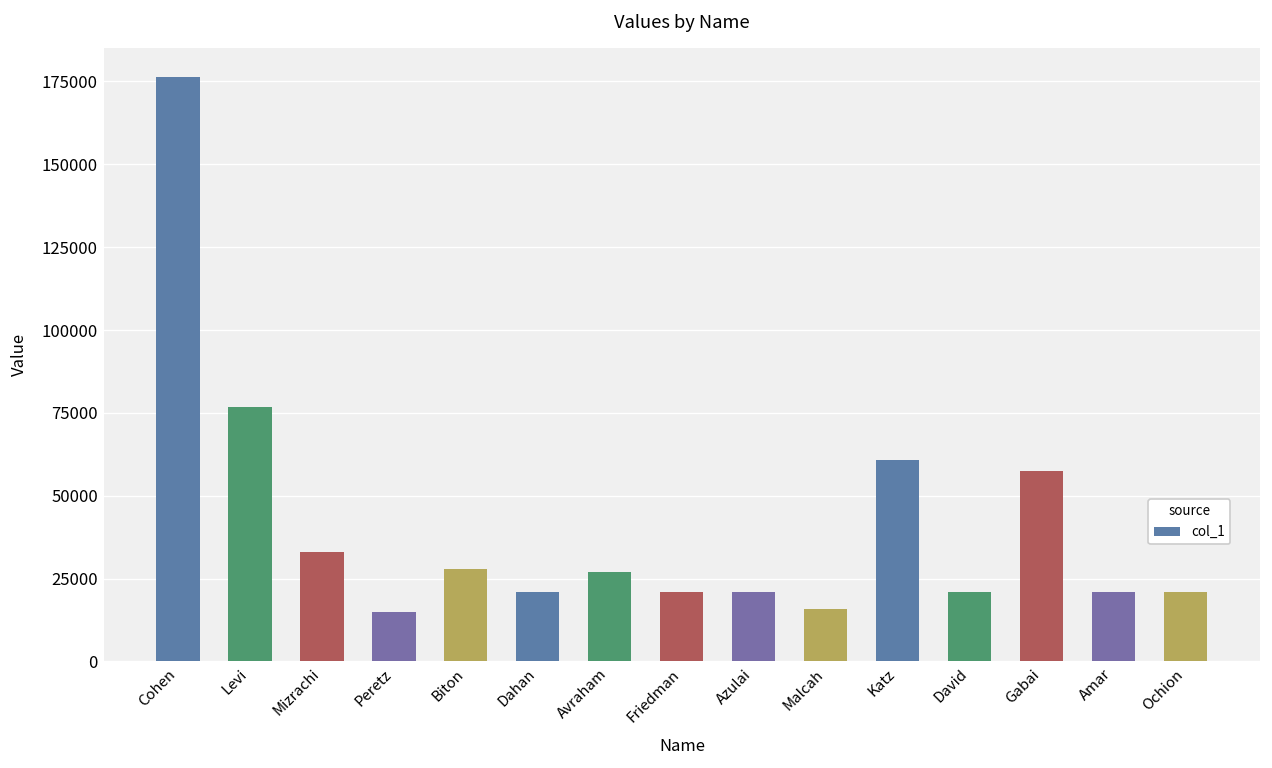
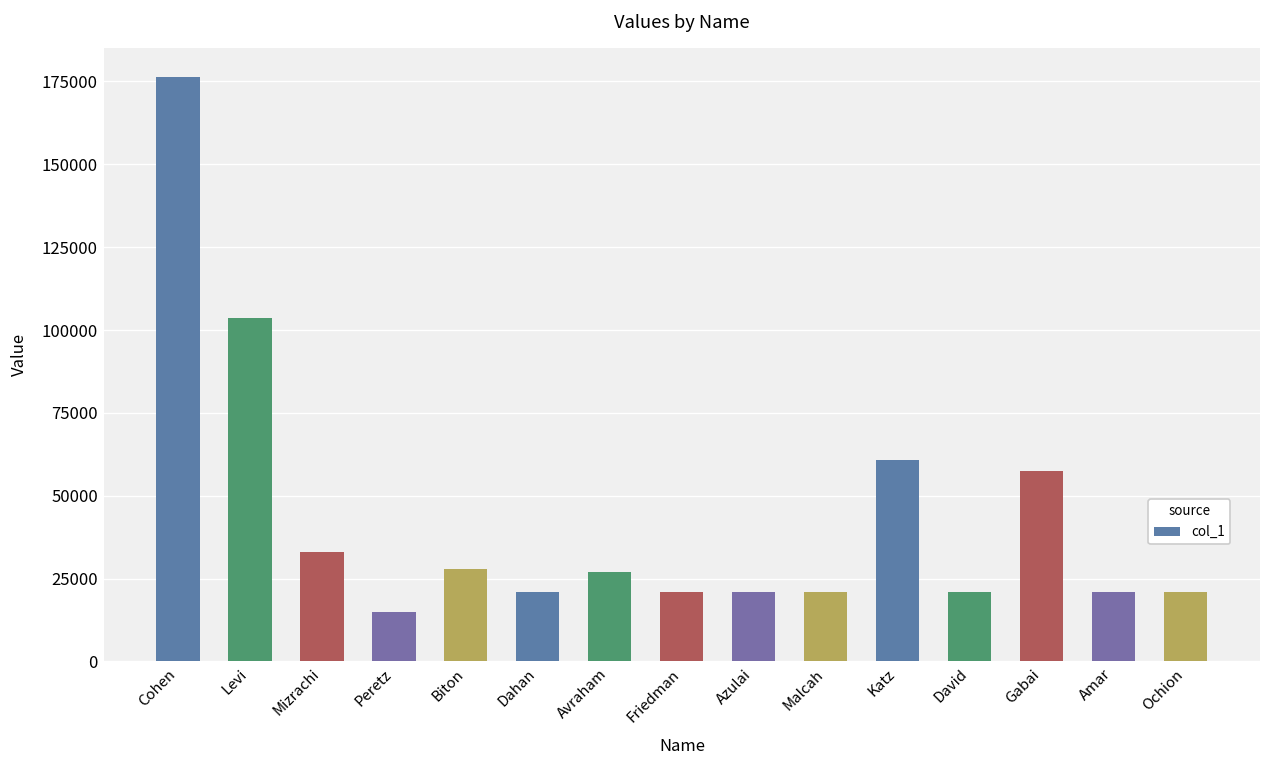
  {
    "Cohen": 176000,
-   "Levi": 77000,
+   "Levi": 104000,
    "Mizrachi": 33000,
    "Peretz": 15000,
    "Biton": 28000,
    "Dahan": 21000,
    "Avraham": 27000,
    "Friedman": 21000,
    "Azulai": 21000,
-   "Malcah": 16000,
+   "Malcah": 21000,
    "Katz": 61000,
    "David": 21000,
    "Gabai": 58000,
    "Amar": 21000,
    "Ochion": 21000
  }
